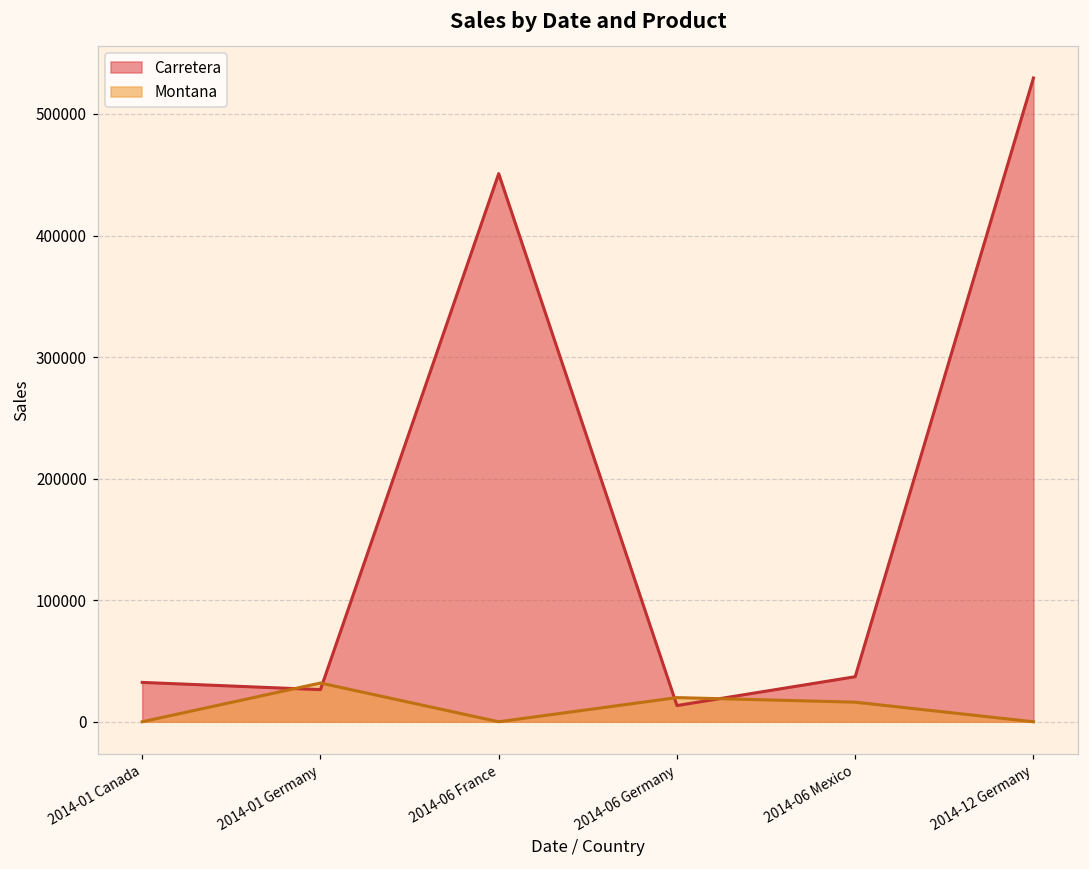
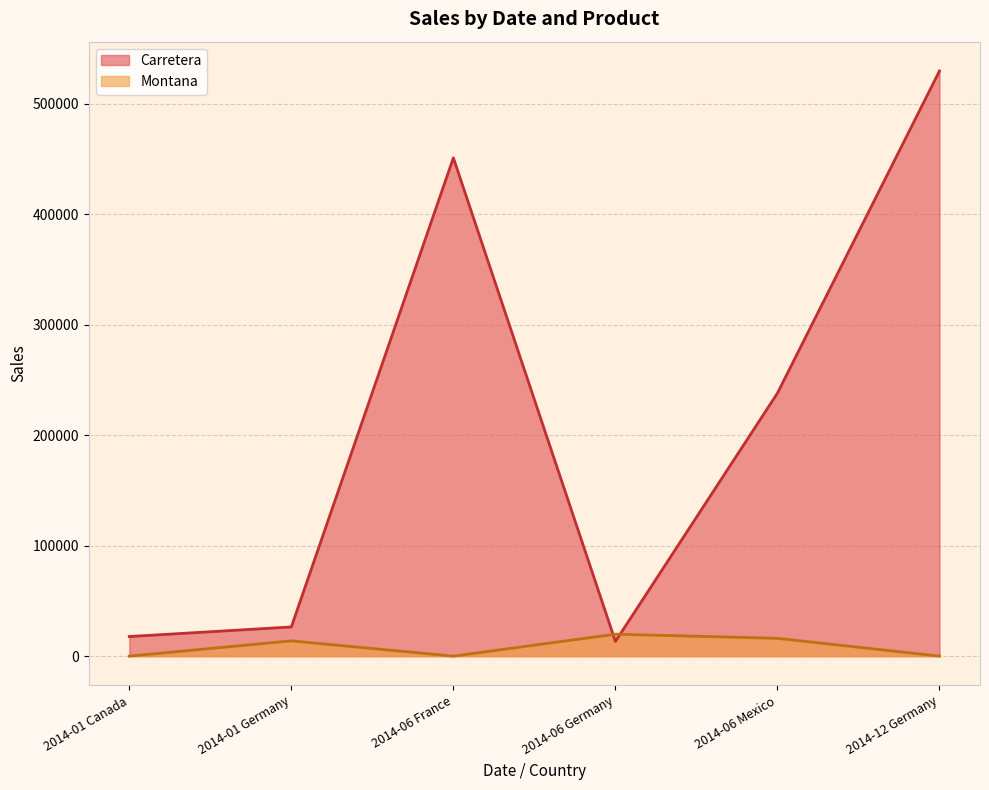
  {
    "Carretera": {
-     "2014-01 Canada": 32000,
+     "2014-01 Canada": 18000,
      "2014-01 Germany": 26000,
      "2014-06 France": 451000,
      "2014-06 Germany": 13000,
-     "2014-06 Mexico": 37000,
+     "2014-06 Mexico": 238000,
      "2014-12 Germany": 530000
    },
    "Montana": {
      "2014-01 Canada": 0,
-     "2014-01 Germany": 32000,
+     "2014-01 Germany": 14000,
      "2014-06 France": 0,
      "2014-06 Germany": 20000,
      "2014-06 Mexico": 16000,
      "2014-12 Germany": 0
    }
  }
